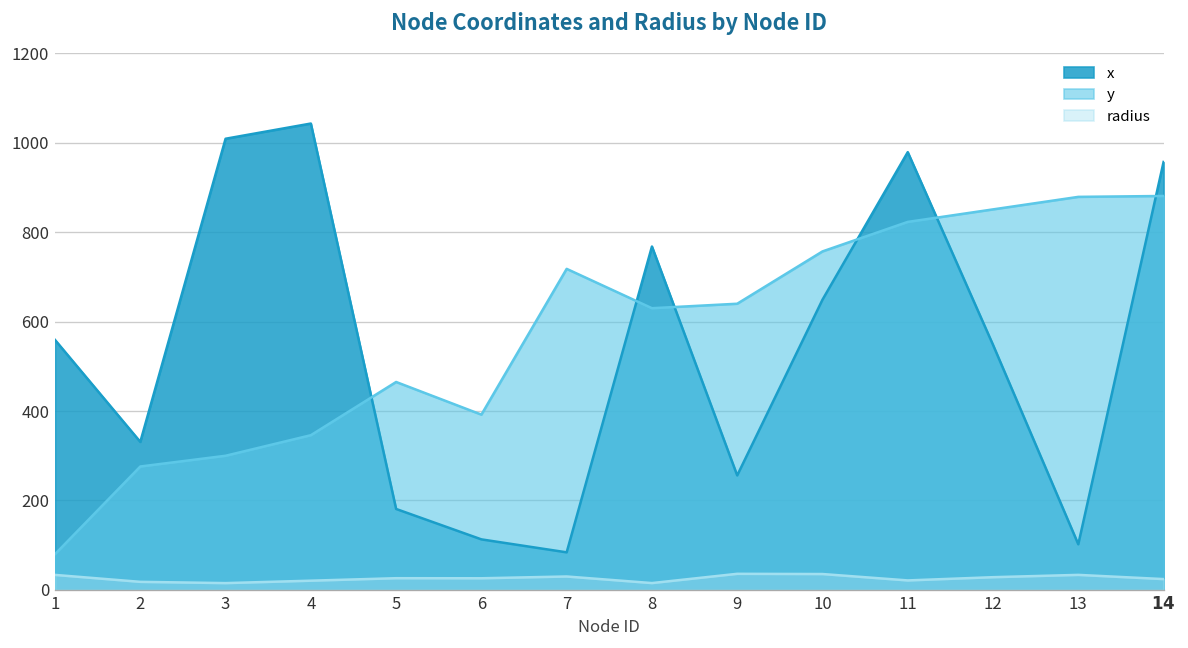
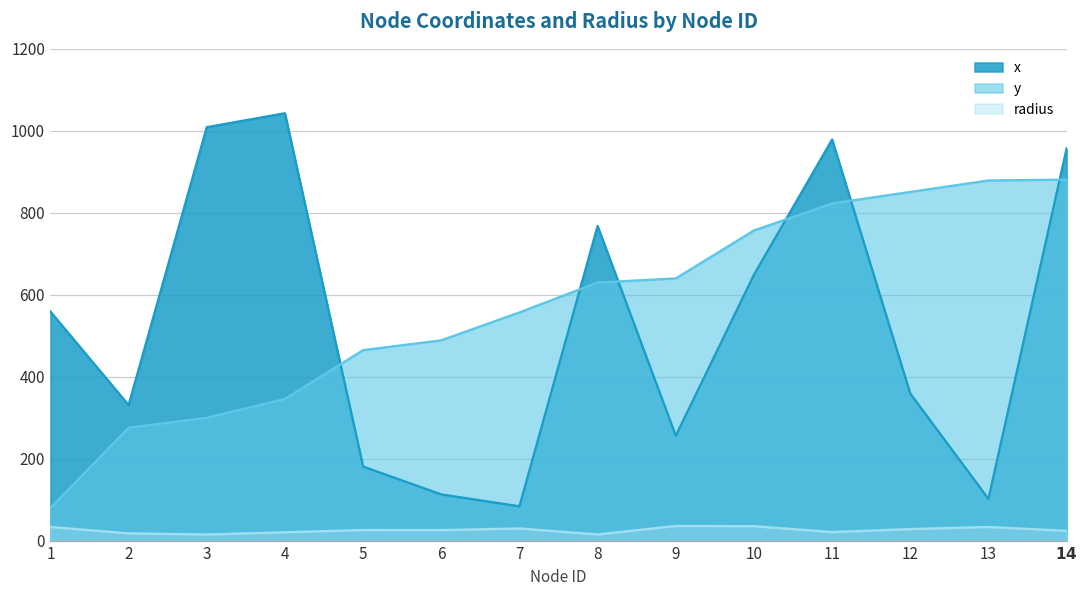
  {
    "x": {
      "1": 560,
      "2": 330,
      "3": 1010,
      "4": 1040,
      "5": 180,
      "6": 110,
      "7": 80,
      "8": 770,
      "9": 260,
      "10": 650,
      "11": 980,
-     "12": 550,
+     "12": 360,
      "13": 100
    },
    "y": {
      "1": 80,
      "2": 280,
      "3": 300,
      "4": 350,
      "5": 470,
-     "6": 390,
-     "7": 720,
+     "6": 490,
+     "7": 560,
      "8": 630,
      "9": 640,
      "10": 760,
      "11": 820,
      "12": 850,
      "13": 880
    },
    "radius": {
      "1": 30,
      "2": 20,
      "3": 20,
      "4": 20,
      "5": 30,
      "6": 30,
      "7": 30,
      "8": 20,
      "9": 40,
      "10": 40,
      "11": 20,
      "12": 30,
      "13": 30
    }
  }
